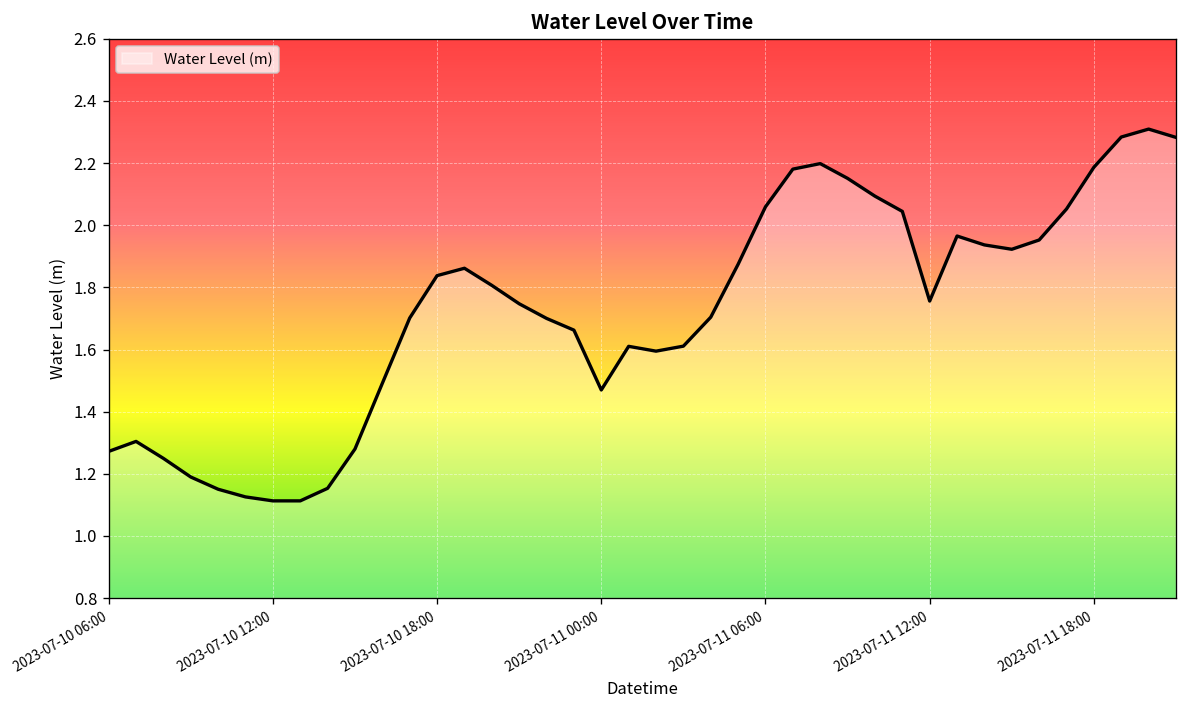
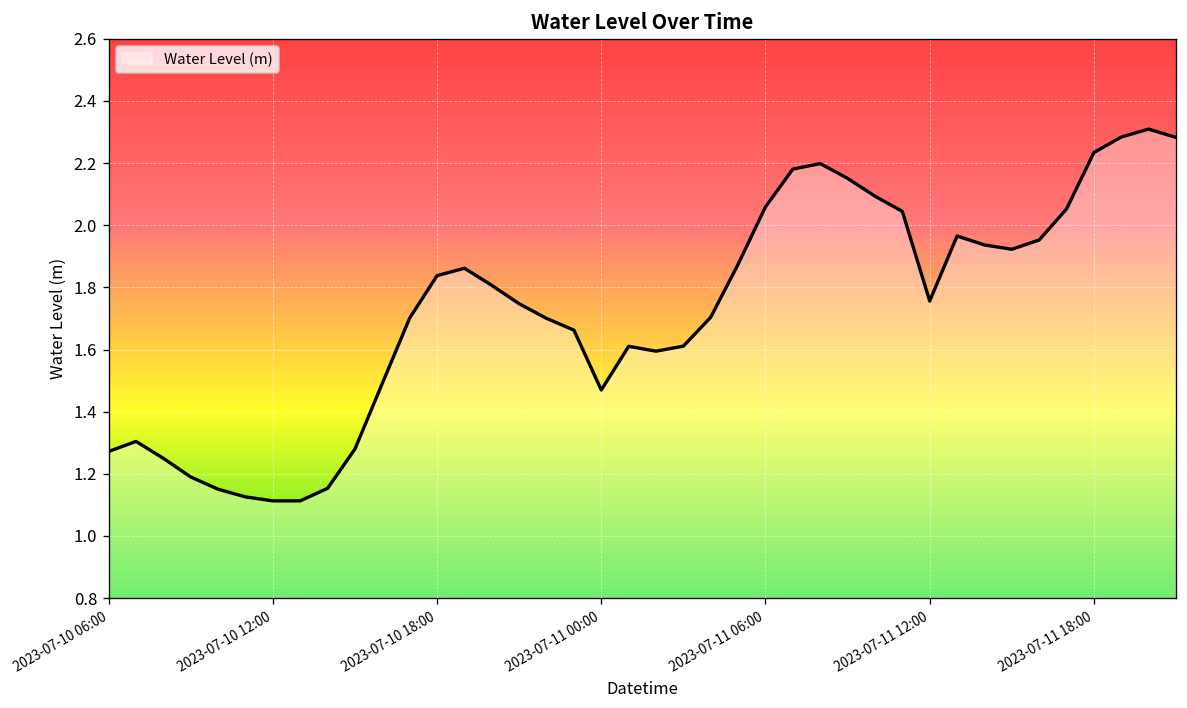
  {
    "2023-07-10 06:00": 1.27,
    "2023-07-10 12:00": 1.11,
    "2023-07-10 18:00": 1.84,
    "2023-07-11 00:00": 1.47,
    "2023-07-11 06:00": 2.06,
    "2023-07-11 12:00": 1.76,
-   "2023-07-11 18:00": 2.19
+   "2023-07-11 18:00": 2.23
  }
